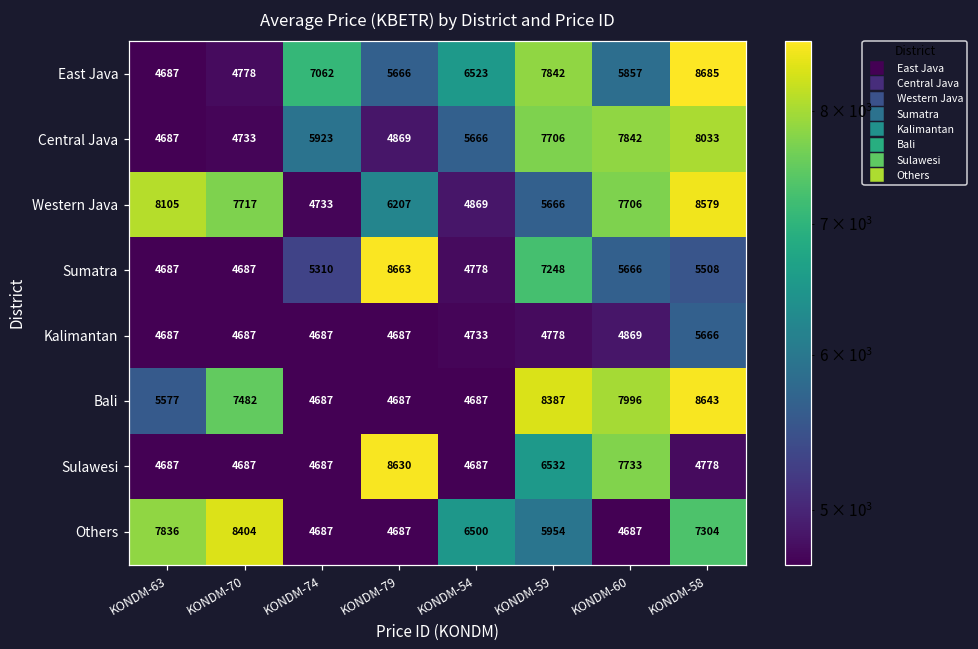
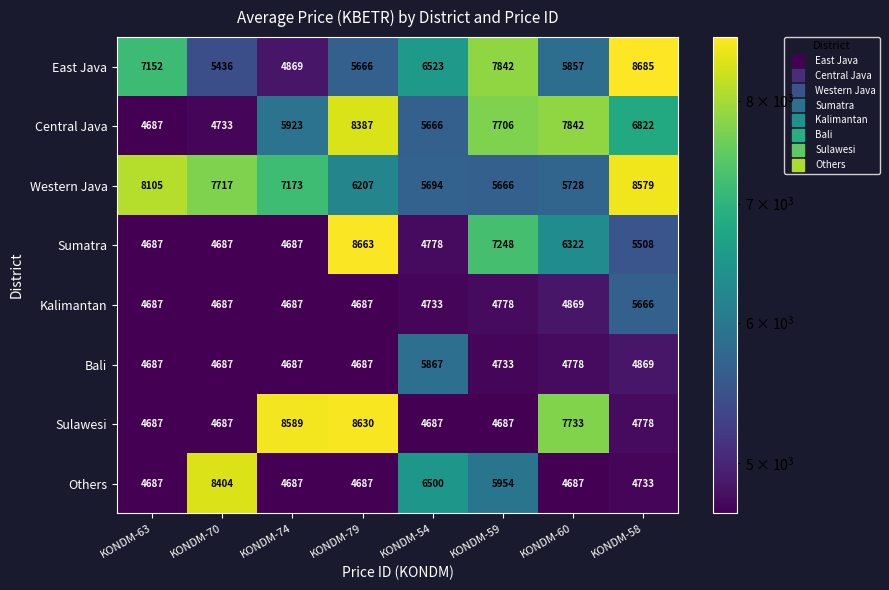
  {
    "East Java": {
-     "KONDM-63": 4687,
-     "KONDM-70": 4778,
-     "KONDM-74": 7062,
+     "KONDM-63": 7152,
+     "KONDM-70": 5436,
+     "KONDM-74": 4869,
      "KONDM-79": 5666,
      "KONDM-54": 6523,
      "KONDM-59": 7842,
      "KONDM-60": 5857,
      "KONDM-58": 8685
    },
    "Central Java": {
      "KONDM-63": 4687,
      "KONDM-70": 4733,
      "KONDM-74": 5923,
-     "KONDM-79": 4869,
+     "KONDM-79": 8387,
      "KONDM-54": 5666,
      "KONDM-59": 7706,
      "KONDM-60": 7842,
-     "KONDM-58": 8033
+     "KONDM-58": 6822
    },
    "Western Java": {
      "KONDM-63": 8105,
      "KONDM-70": 7717,
-     "KONDM-74": 4733,
+     "KONDM-74": 7173,
      "KONDM-79": 6207,
-     "KONDM-54": 4869,
+     "KONDM-54": 5694,
      "KONDM-59": 5666,
-     "KONDM-60": 7706,
+     "KONDM-60": 5728,
      "KONDM-58": 8579
    },
    "Sumatra": {
      "KONDM-63": 4687,
      "KONDM-70": 4687,
-     "KONDM-74": 5310,
+     "KONDM-74": 4687,
      "KONDM-79": 8663,
      "KONDM-54": 4778,
      "KONDM-59": 7248,
-     "KONDM-60": 5666,
+     "KONDM-60": 6322,
      "KONDM-58": 5508
    },
    "Kalimantan": {
      "KONDM-63": 4687,
      "KONDM-70": 4687,
      "KONDM-74": 4687,
      "KONDM-79": 4687,
      "KONDM-54": 4733,
      "KONDM-59": 4778,
      "KONDM-60": 4869,
      "KONDM-58": 5666
    },
    "Bali": {
-     "KONDM-63": 5577,
-     "KONDM-70": 7482,
+     "KONDM-63": 4687,
+     "KONDM-70": 4687,
      "KONDM-74": 4687,
      "KONDM-79": 4687,
-     "KONDM-54": 4687,
-     "KONDM-59": 8387,
-     "KONDM-60": 7996,
-     "KONDM-58": 8643
+     "KONDM-54": 5867,
+     "KONDM-59": 4733,
+     "KONDM-60": 4778,
+     "KONDM-58": 4869
    },
    "Sulawesi": {
      "KONDM-63": 4687,
      "KONDM-70": 4687,
-     "KONDM-74": 4687,
+     "KONDM-74": 8589,
      "KONDM-79": 8630,
      "KONDM-54": 4687,
-     "KONDM-59": 6532,
+     "KONDM-59": 4687,
      "KONDM-60": 7733,
      "KONDM-58": 4778
    },
    "Others": {
-     "KONDM-63": 7836,
+     "KONDM-63": 4687,
      "KONDM-70": 8404,
      "KONDM-74": 4687,
      "KONDM-79": 4687,
      "KONDM-54": 6500,
      "KONDM-59": 5954,
      "KONDM-60": 4687,
-     "KONDM-58": 7304
+     "KONDM-58": 4733
    }
  }
